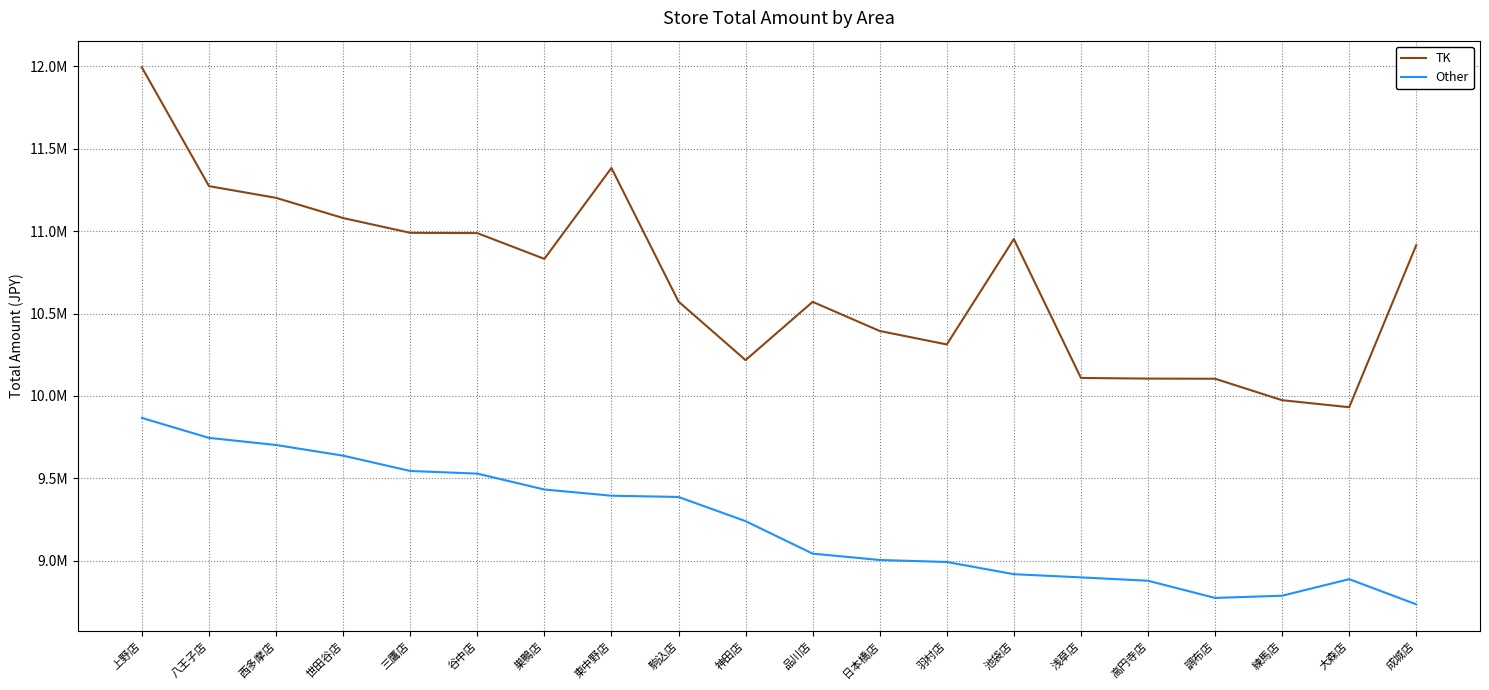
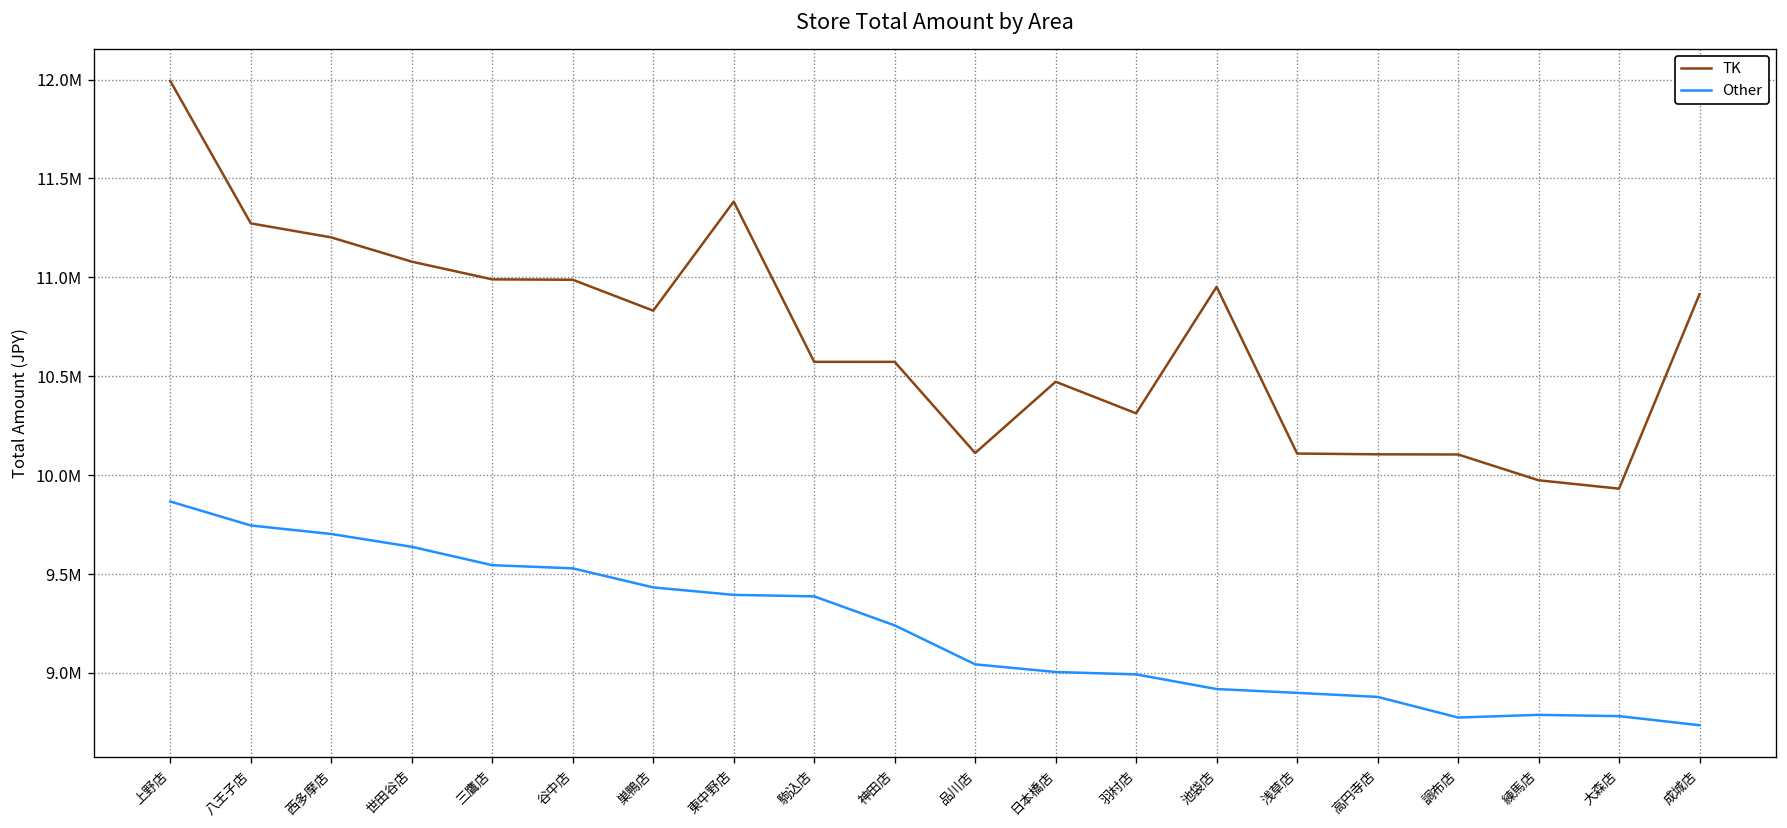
  {
    "TK": {
      "上野店": 11990000,
      "八王子店": 11270000,
      "西多摩店": 11200000,
      "世田谷店": 11080000,
      "三鷹店": 10990000,
      "谷中店": 10990000,
      "巣鴨店": 10830000,
      "東中野店": 11380000,
      "駒込店": 10570000,
-     "神田店": 10220000,
-     "品川店": 10570000,
-     "日本橋店": 10390000,
+     "神田店": 10570000,
+     "品川店": 10110000,
+     "日本橋店": 10470000,
      "羽村店": 10310000,
      "池袋店": 10950000,
      "浅草店": 10110000,
      "高円寺店": 10110000,
      "調布店": 10100000,
      "練馬店": 9970000,
      "大森店": 9930000,
      "成城店": 10910000
    },
    "Other": {
      "上野店": 9870000,
      "八王子店": 9750000,
      "西多摩店": 9700000,
      "世田谷店": 9640000,
      "三鷹店": 9540000,
      "谷中店": 9530000,
      "巣鴨店": 9430000,
      "東中野店": 9390000,
      "駒込店": 9390000,
      "神田店": 9240000,
      "品川店": 9040000,
      "日本橋店": 9000000,
      "羽村店": 8990000,
      "池袋店": 8920000,
      "浅草店": 8900000,
      "高円寺店": 8880000,
      "調布店": 8770000,
      "練馬店": 8790000,
-     "大森店": 8890000,
+     "大森店": 8780000,
      "成城店": 8740000
    }
  }
